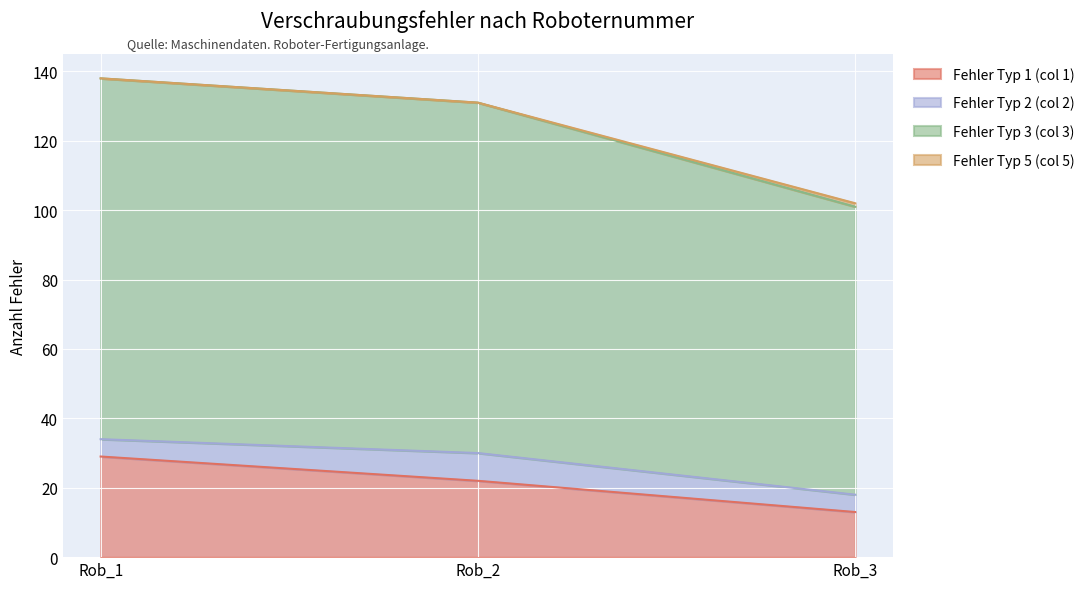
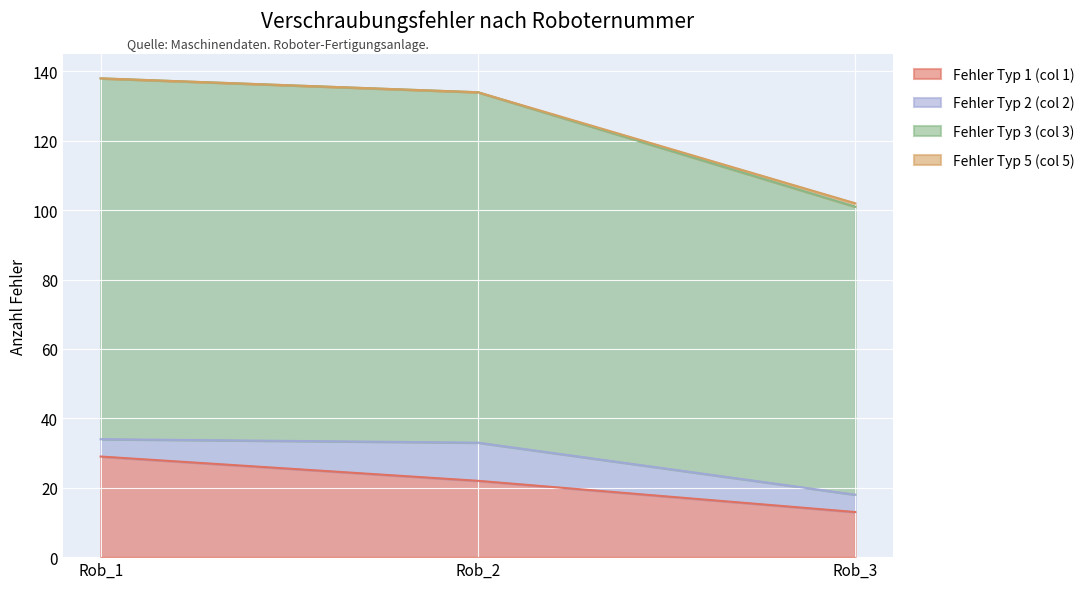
  {
    "Fehler Typ 2 (col 2)": {
      "Rob_1": 5,
-     "Rob_2": 8,
+     "Rob_2": 11,
      "Rob_3": 5
    },
    "Fehler Typ 3 (col 3)": {
      "Rob_3": 83
    }
  }
